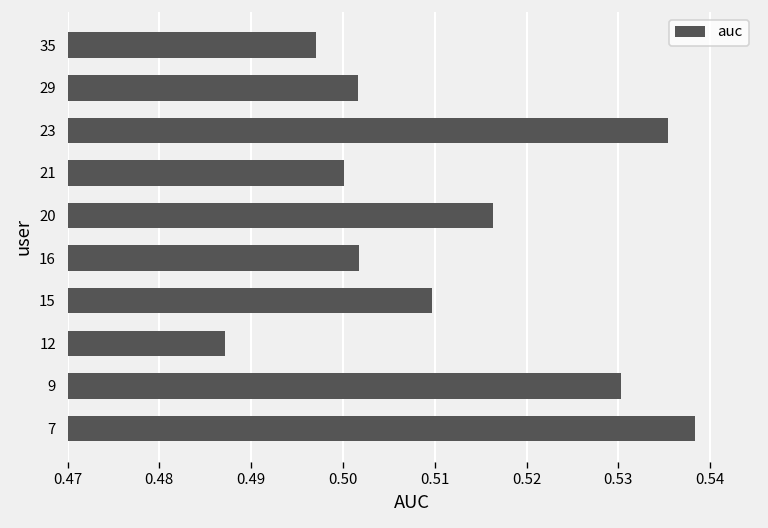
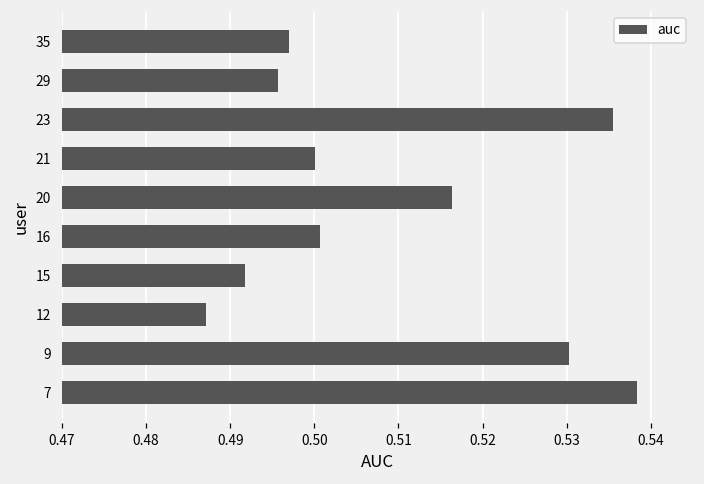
  {
    "35": 0.497,
-   "29": 0.502,
+   "29": 0.496,
    "23": 0.535,
    "21": 0.500,
    "20": 0.516,
-   "16": 0.502,
-   "15": 0.510,
+   "16": 0.501,
+   "15": 0.492,
    "12": 0.487,
    "9": 0.530,
    "7": 0.538
  }
